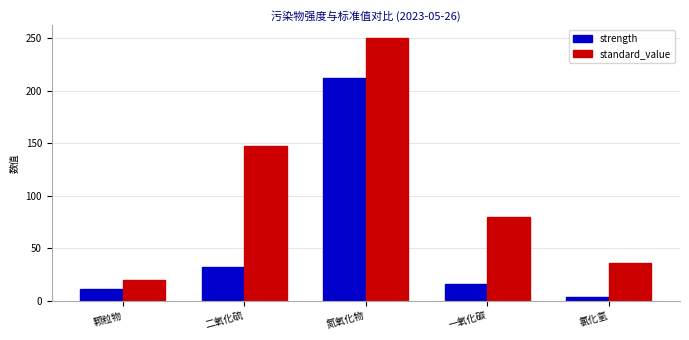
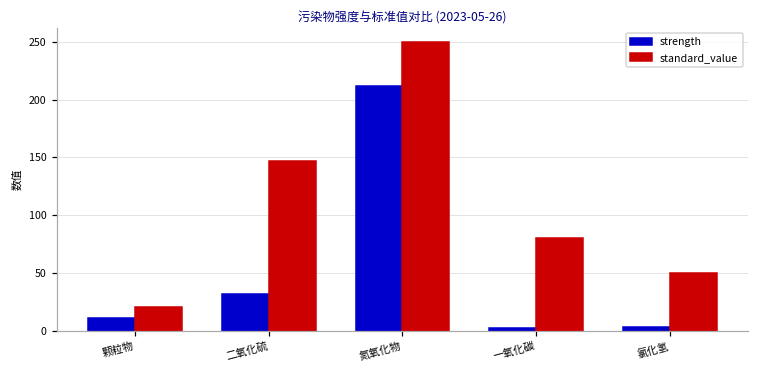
  {
    "strength": {
      "颗粒物": 11,
      "二氧化硫": 32,
      "氮氧化物": 212,
-     "一氧化碳": 16,
+     "一氧化碳": 2,
      "氯化氢": 3
    },
    "standard_value": {
      "颗粒物": 20,
      "二氧化硫": 147,
      "氮氧化物": 250,
      "一氧化碳": 80,
-     "氯化氢": 36
+     "氯化氢": 50
    }
  }
